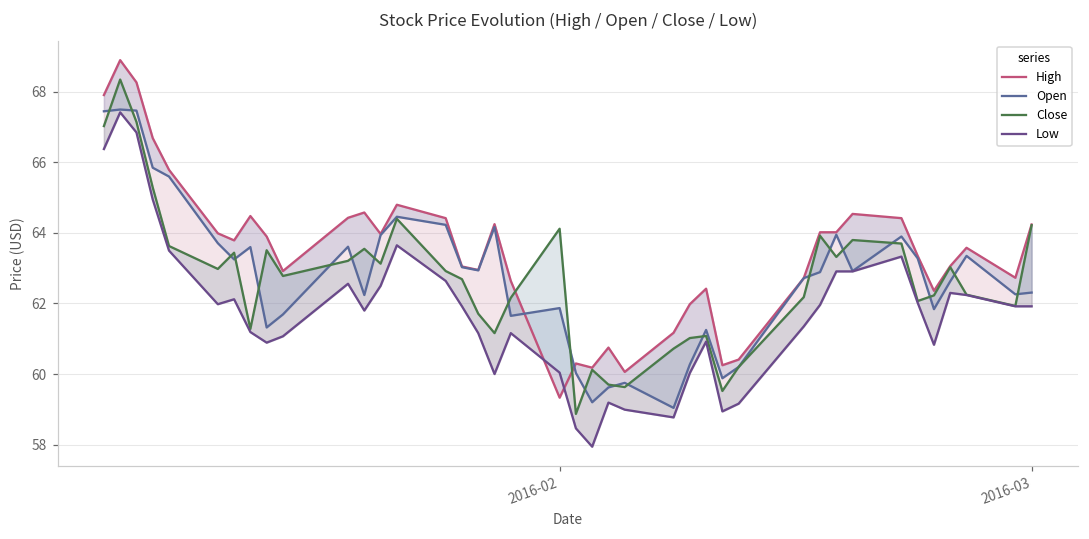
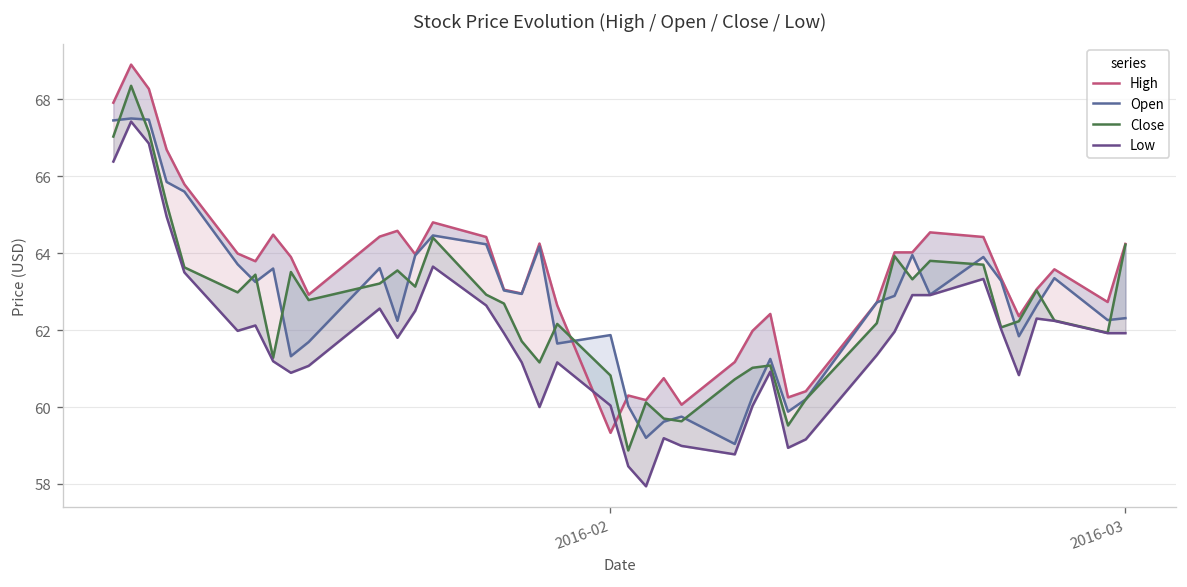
  {
    "Close": {
-     "2016-02": 64.1
+     "2016-02": 60.8
    }
  }
